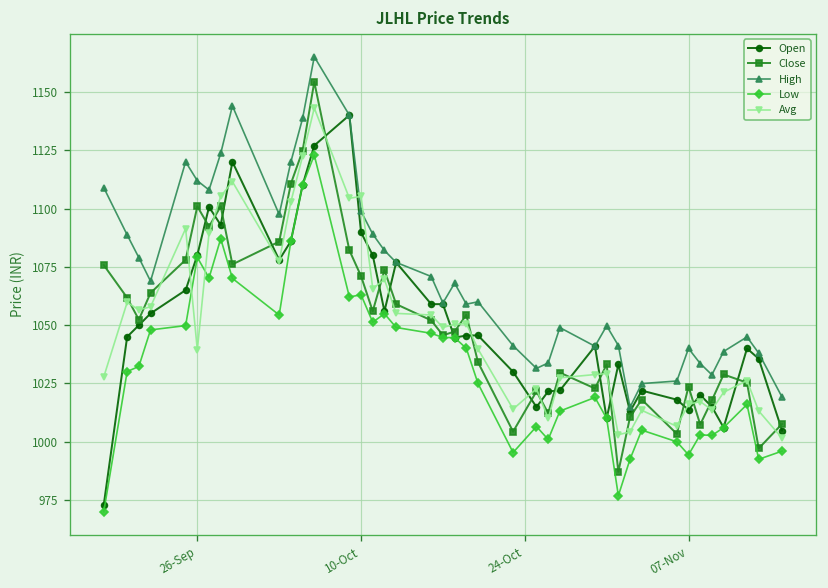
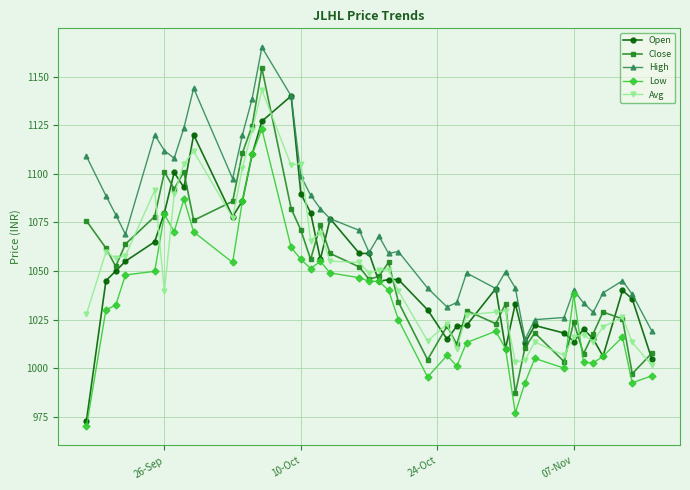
  {
    "Open": {
      "10-Oct": 1090,
      "07-Nov": 1014
    },
    "Low": {
-     "10-Oct": 1063,
-     "07-Nov": 994
+     "10-Oct": 1056,
+     "07-Nov": 1038
    },
    "Avg": {
      "26-Sep": 1039,
      "10-Oct": 1105,
      "07-Nov": 1016
    }
  }
